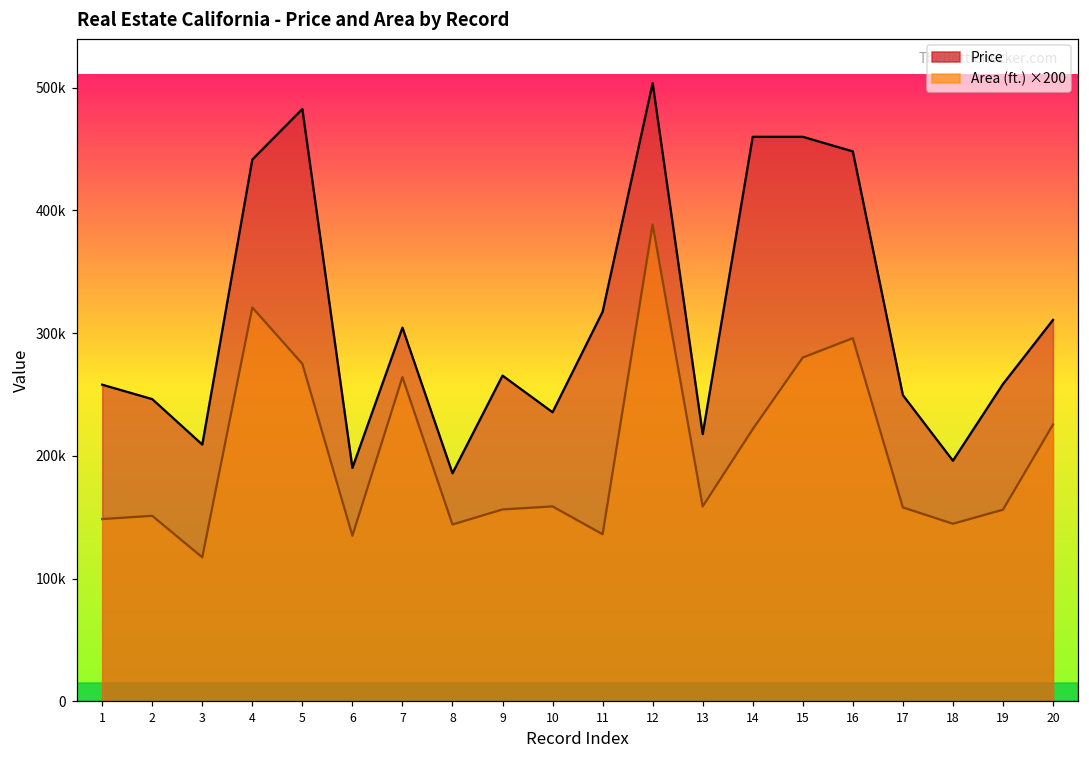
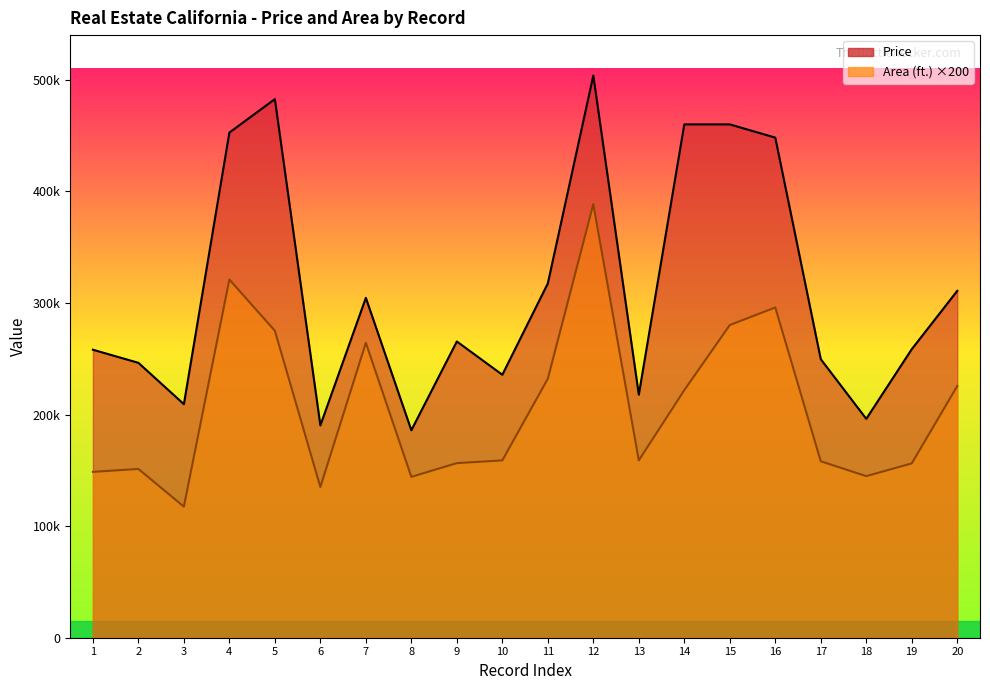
  {
    "Price": {
      "1": 258000,
      "2": 246000,
      "3": 209000,
-     "4": 442000,
+     "4": 453000,
      "5": 483000,
      "6": 190000,
      "7": 305000,
      "8": 186000,
      "9": 265000,
      "10": 236000,
      "11": 317000,
      "12": 504000,
      "13": 218000,
      "14": 460000,
      "15": 460000,
      "16": 448000,
      "17": 250000,
      "18": 196000,
      "19": 259000,
      "20": 311000
    },
    "Area (ft.) ×200": {
      "1": 149000,
      "2": 151000,
      "3": 117000,
      "4": 321000,
      "5": 275000,
      "6": 135000,
      "7": 264000,
      "8": 144000,
      "9": 156000,
      "10": 159000,
-     "11": 136000,
+     "11": 232000,
      "12": 389000,
      "13": 159000,
      "14": 222000,
      "15": 280000,
      "16": 296000,
      "17": 158000,
      "18": 145000,
      "19": 156000,
      "20": 226000
    }
  }
